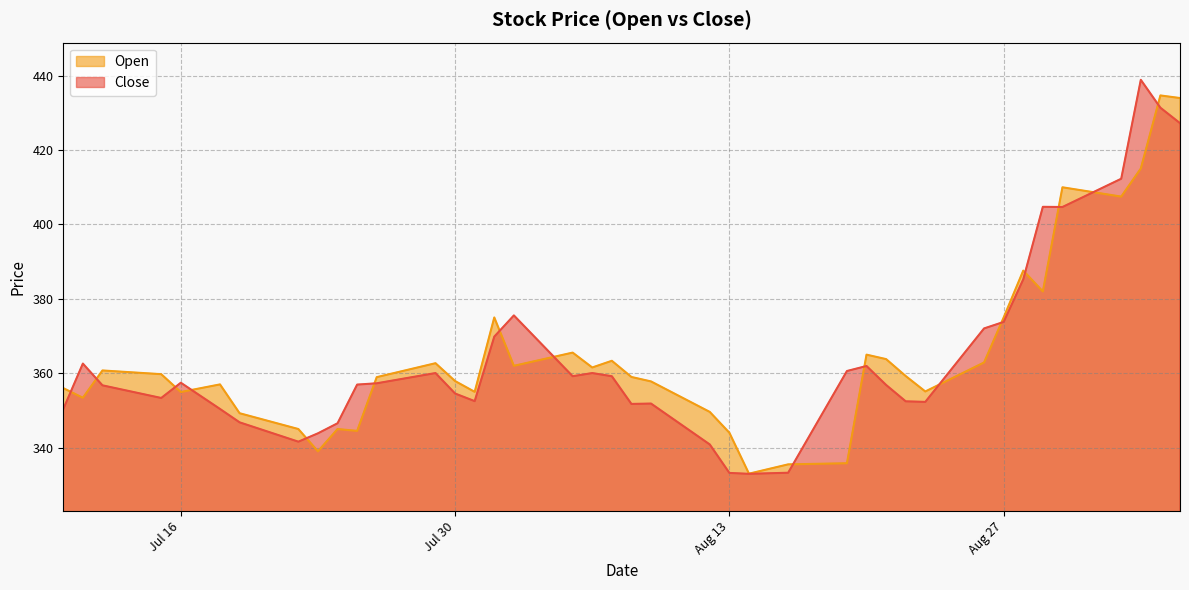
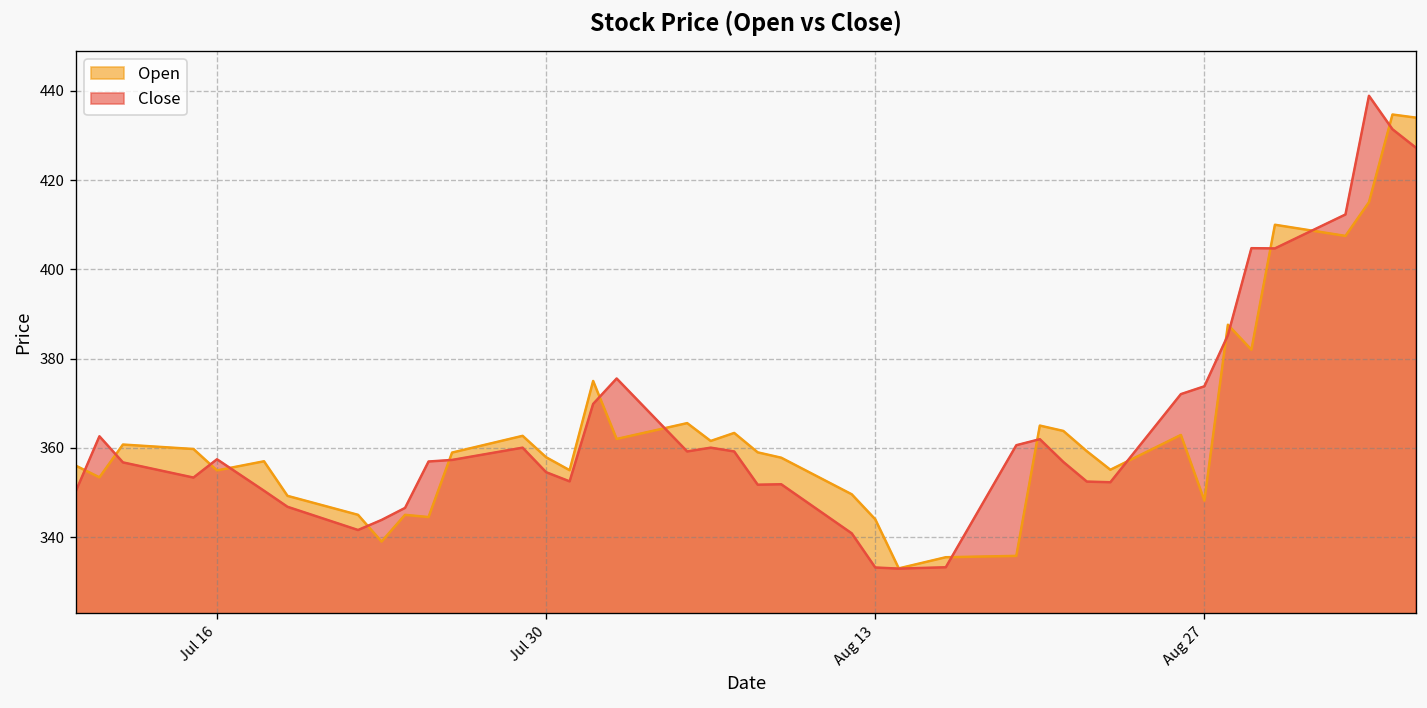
  {
    "Open": {
      "Jul 16": 355,
      "Jul 30": 358,
      "Aug 13": 344,
-     "Aug 27": 375
+     "Aug 27": 348
    },
    "Close": {
      "Jul 16": 357,
      "Jul 30": 355,
      "Aug 13": 333,
      "Aug 27": 374
    }
  }
